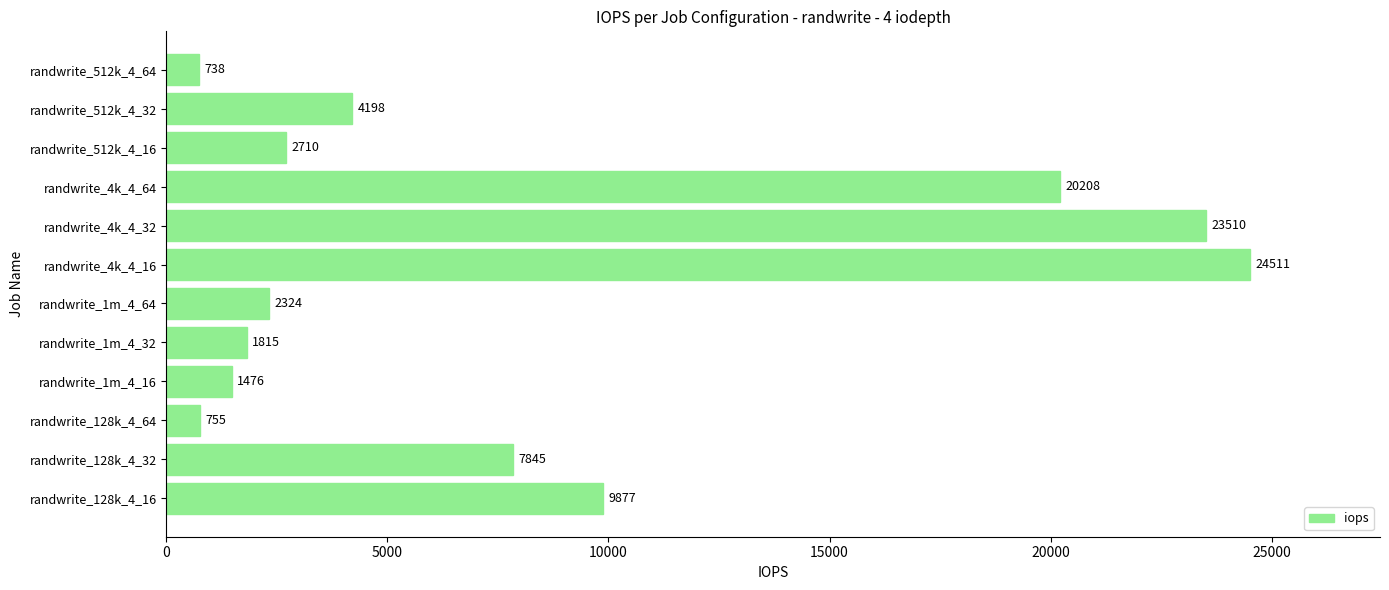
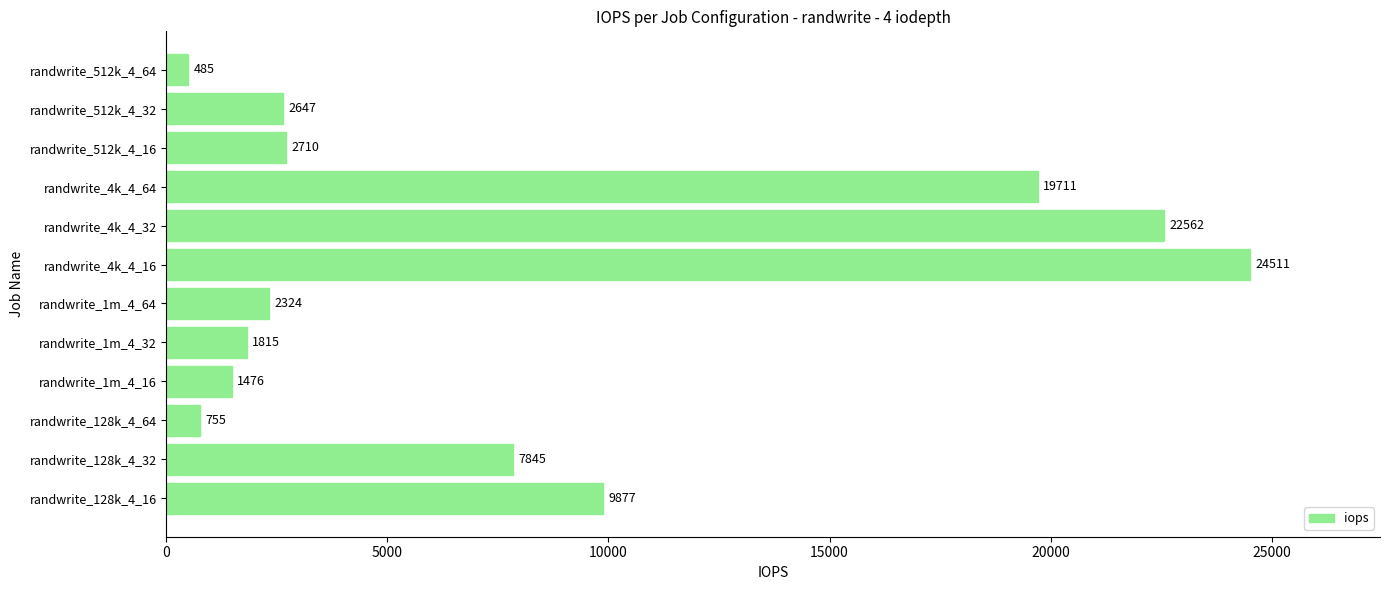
  {
-   "randwrite_512k_4_64": 738,
-   "randwrite_512k_4_32": 4198,
+   "randwrite_512k_4_64": 485,
+   "randwrite_512k_4_32": 2647,
    "randwrite_512k_4_16": 2710,
-   "randwrite_4k_4_64": 20208,
-   "randwrite_4k_4_32": 23510,
+   "randwrite_4k_4_64": 19711,
+   "randwrite_4k_4_32": 22562,
    "randwrite_4k_4_16": 24511,
    "randwrite_1m_4_64": 2324,
    "randwrite_1m_4_32": 1815,
    "randwrite_1m_4_16": 1476,
    "randwrite_128k_4_64": 755,
    "randwrite_128k_4_32": 7845,
    "randwrite_128k_4_16": 9877
  }
